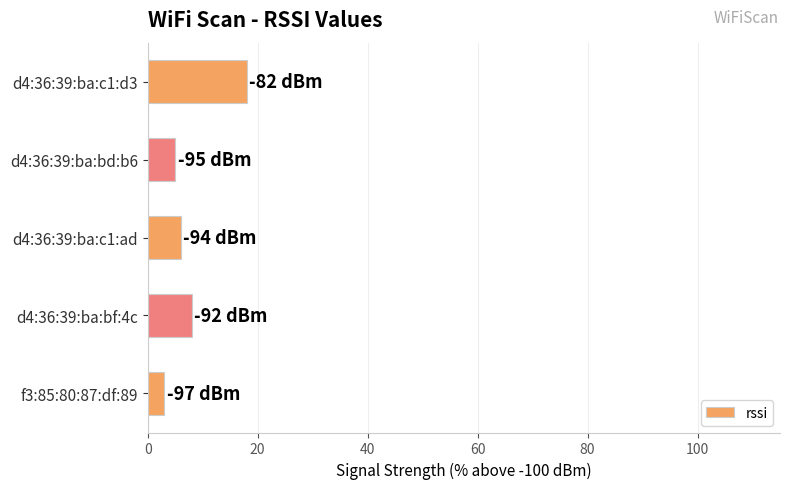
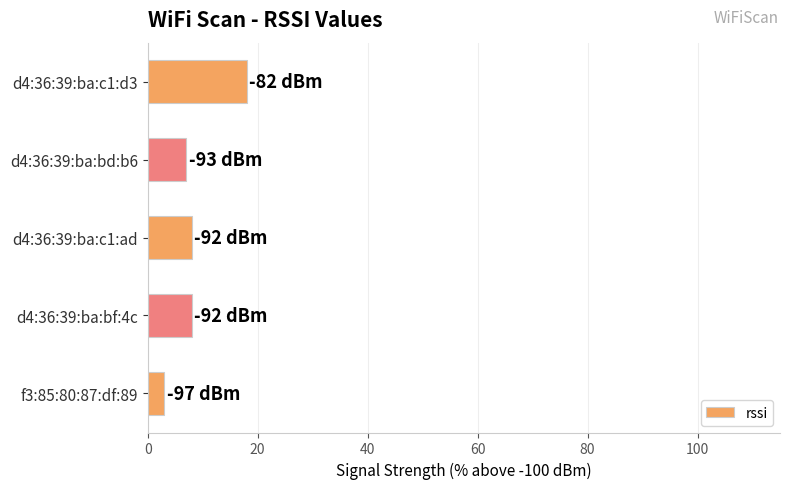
  {
-   "d4:36:39:ba:bd:b6": -95,
-   "d4:36:39:ba:c1:ad": -94
+   "d4:36:39:ba:bd:b6": -93,
+   "d4:36:39:ba:c1:ad": -92
  }
